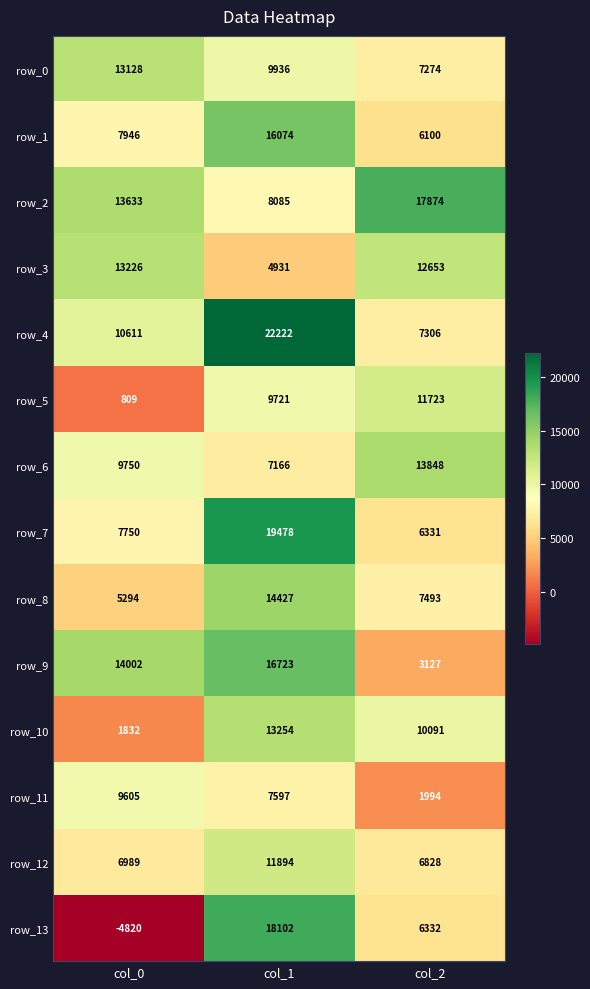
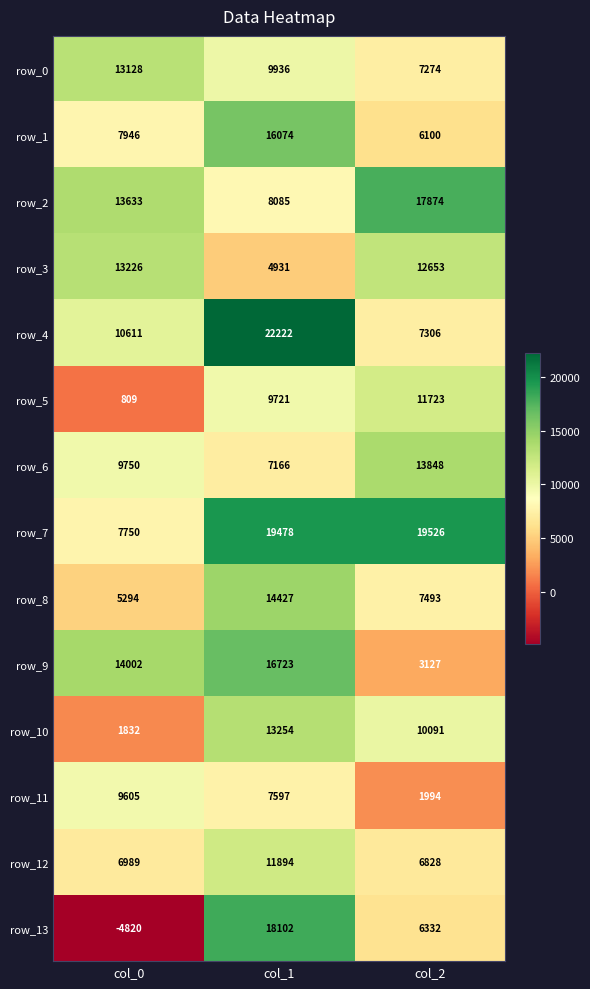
  {
    "row_0": {
      "col_0": 13128,
      "col_1": 9936,
      "col_2": 7274
    },
    "row_1": {
      "col_0": 7946,
      "col_1": 16074,
      "col_2": 6100
    },
    "row_2": {
      "col_0": 13633,
      "col_1": 8085,
      "col_2": 17874
    },
    "row_3": {
      "col_0": 13226,
      "col_1": 4931,
      "col_2": 12653
    },
    "row_4": {
      "col_0": 10611,
      "col_1": 22222,
      "col_2": 7306
    },
    "row_5": {
      "col_0": 809,
      "col_1": 9721,
      "col_2": 11723
    },
    "row_6": {
      "col_0": 9750,
      "col_1": 7166,
      "col_2": 13848
    },
    "row_7": {
      "col_0": 7750,
      "col_1": 19478,
-     "col_2": 6331
+     "col_2": 19526
    },
    "row_8": {
      "col_0": 5294,
      "col_1": 14427,
      "col_2": 7493
    },
    "row_9": {
      "col_0": 14002,
      "col_1": 16723,
      "col_2": 3127
    },
    "row_10": {
      "col_0": 1832,
      "col_1": 13254,
      "col_2": 10091
    },
    "row_11": {
      "col_0": 9605,
      "col_1": 7597,
      "col_2": 1994
    },
    "row_12": {
      "col_0": 6989,
      "col_1": 11894,
      "col_2": 6828
    },
    "row_13": {
      "col_0": -4820,
      "col_1": 18102,
      "col_2": 6332
    }
  }
